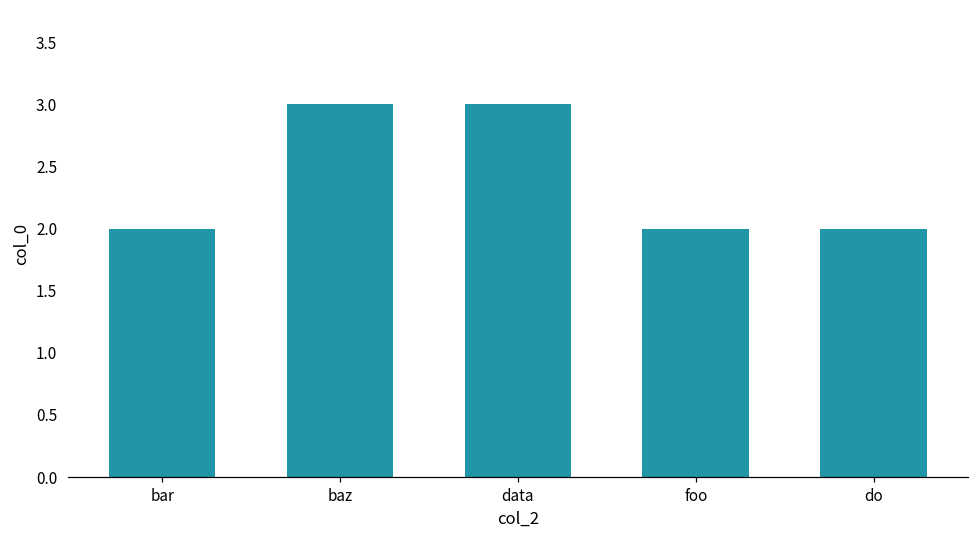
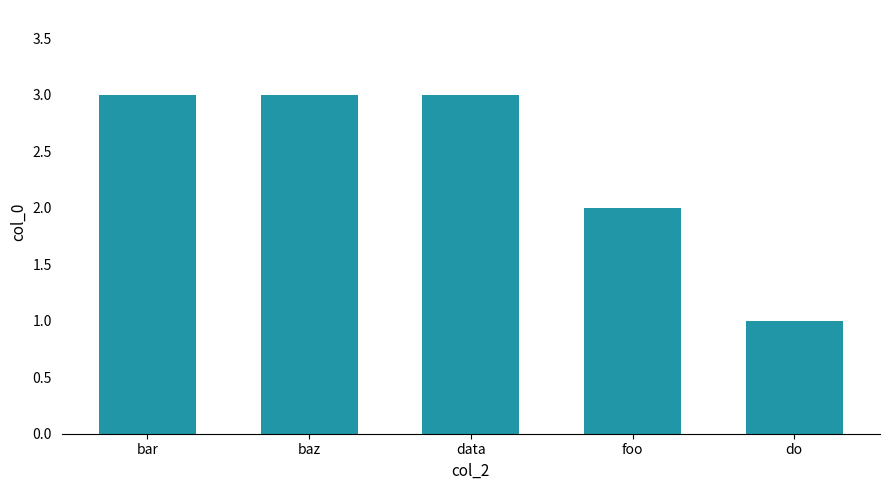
  {
-   "bar": 2,
+   "bar": 3,
    "baz": 3,
    "data": 3,
    "foo": 2,
-   "do": 2
+   "do": 1
  }
